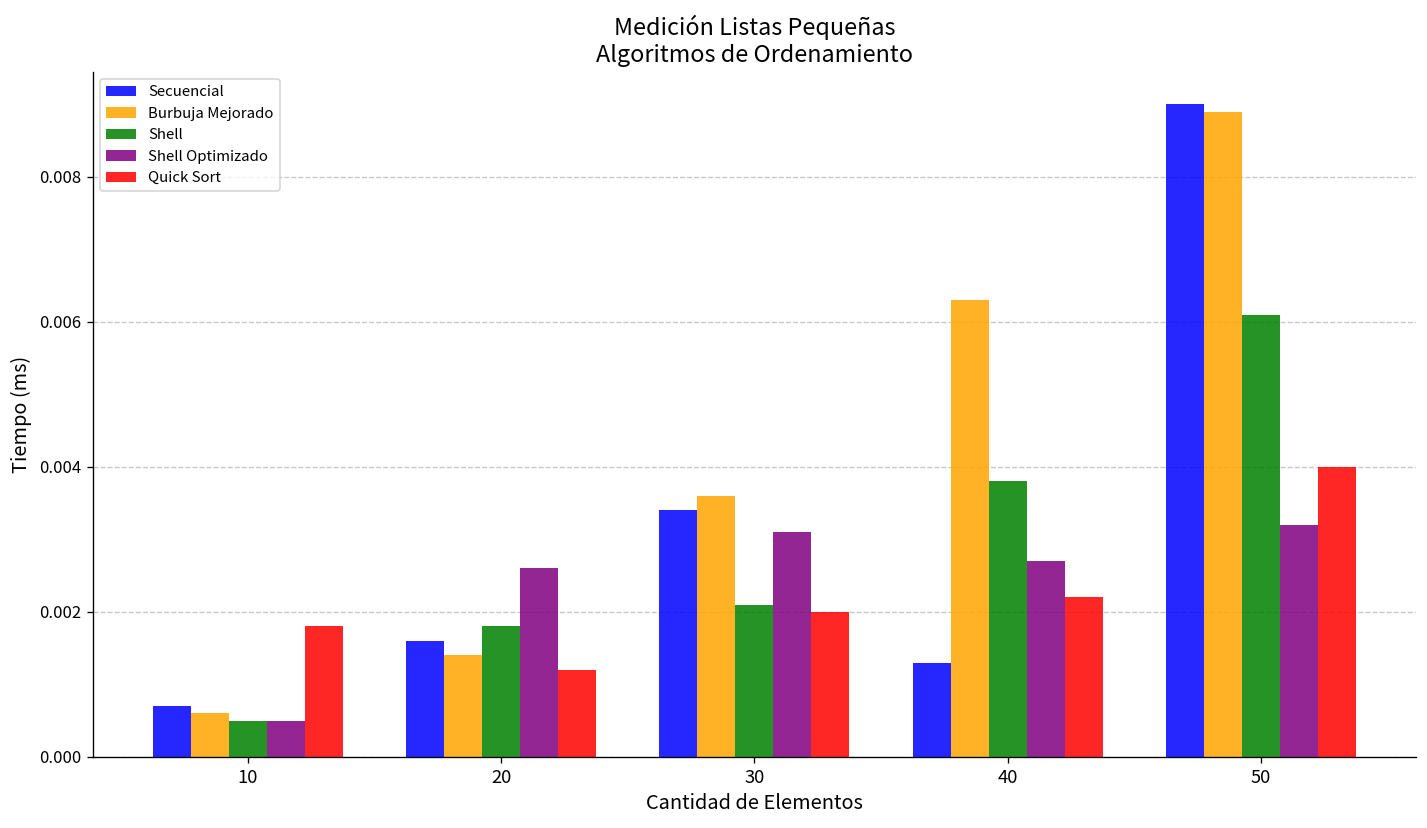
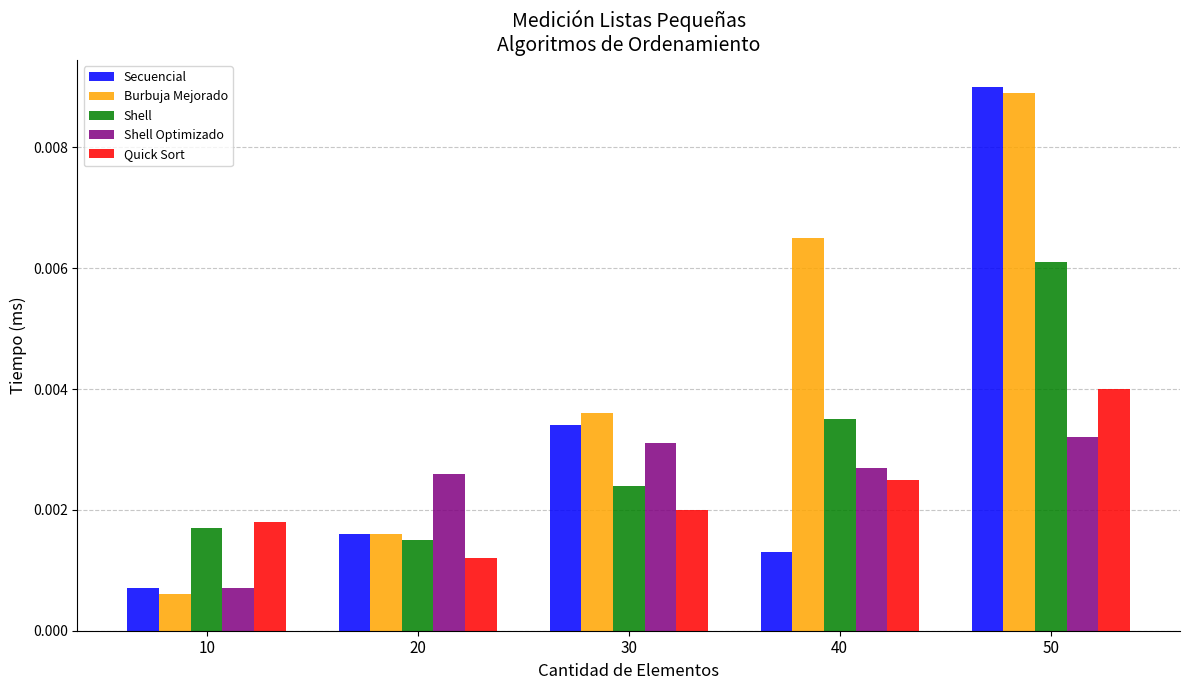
  {
    "Secuencial": {
      "10": 0.0007,
      "20": 0.0016,
      "30": 0.0034,
      "40": 0.0013,
      "50": 0.0090
    },
    "Burbuja Mejorado": {
      "10": 0.0006,
-     "20": 0.0014,
+     "20": 0.0016,
      "30": 0.0036,
-     "40": 0.0063,
+     "40": 0.0065,
      "50": 0.0089
    },
    "Shell": {
-     "10": 0.0005,
-     "20": 0.0018,
-     "30": 0.0021,
-     "40": 0.0038,
+     "10": 0.0017,
+     "20": 0.0015,
+     "30": 0.0024,
+     "40": 0.0035,
      "50": 0.0061
    },
    "Shell Optimizado": {
-     "10": 0.0005,
+     "10": 0.0007,
      "20": 0.0026,
      "30": 0.0031,
      "40": 0.0027,
      "50": 0.0032
    },
    "Quick Sort": {
      "10": 0.0018,
      "20": 0.0012,
      "30": 0.0020,
-     "40": 0.0022,
+     "40": 0.0025,
      "50": 0.0040
    }
  }
